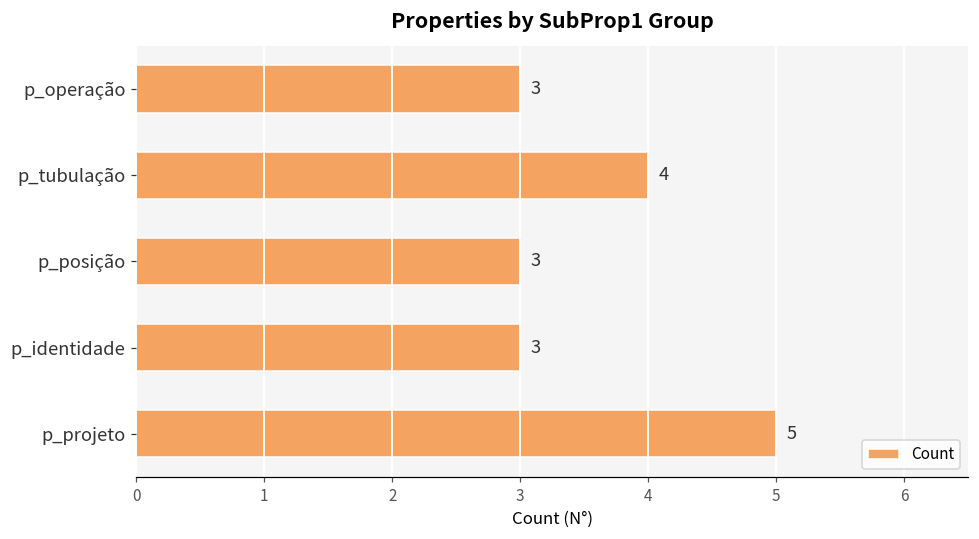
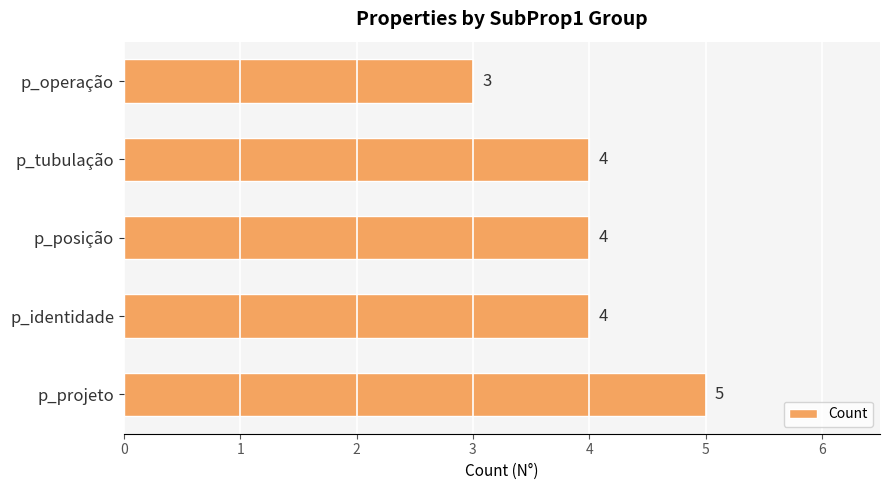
  {
    "p_operação": 3,
    "p_tubulação": 4,
-   "p_posição": 3,
-   "p_identidade": 3,
+   "p_posição": 4,
+   "p_identidade": 4,
    "p_projeto": 5
  }
